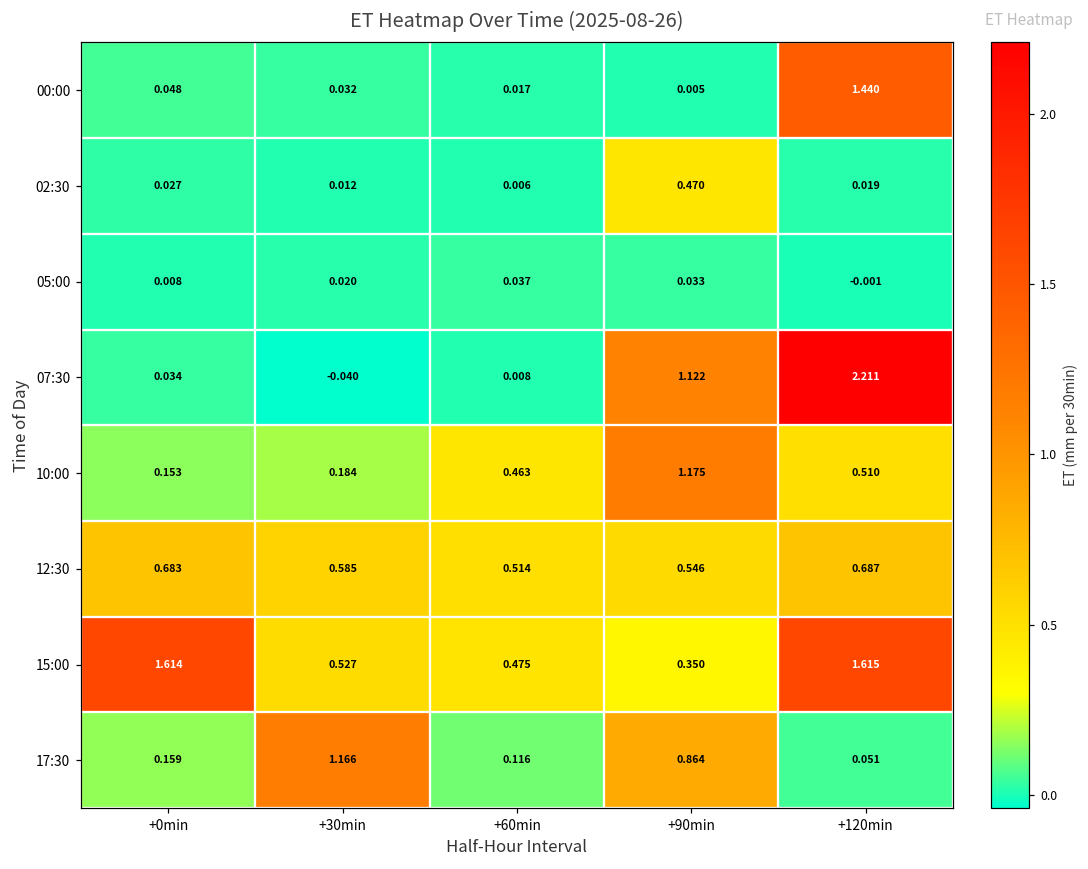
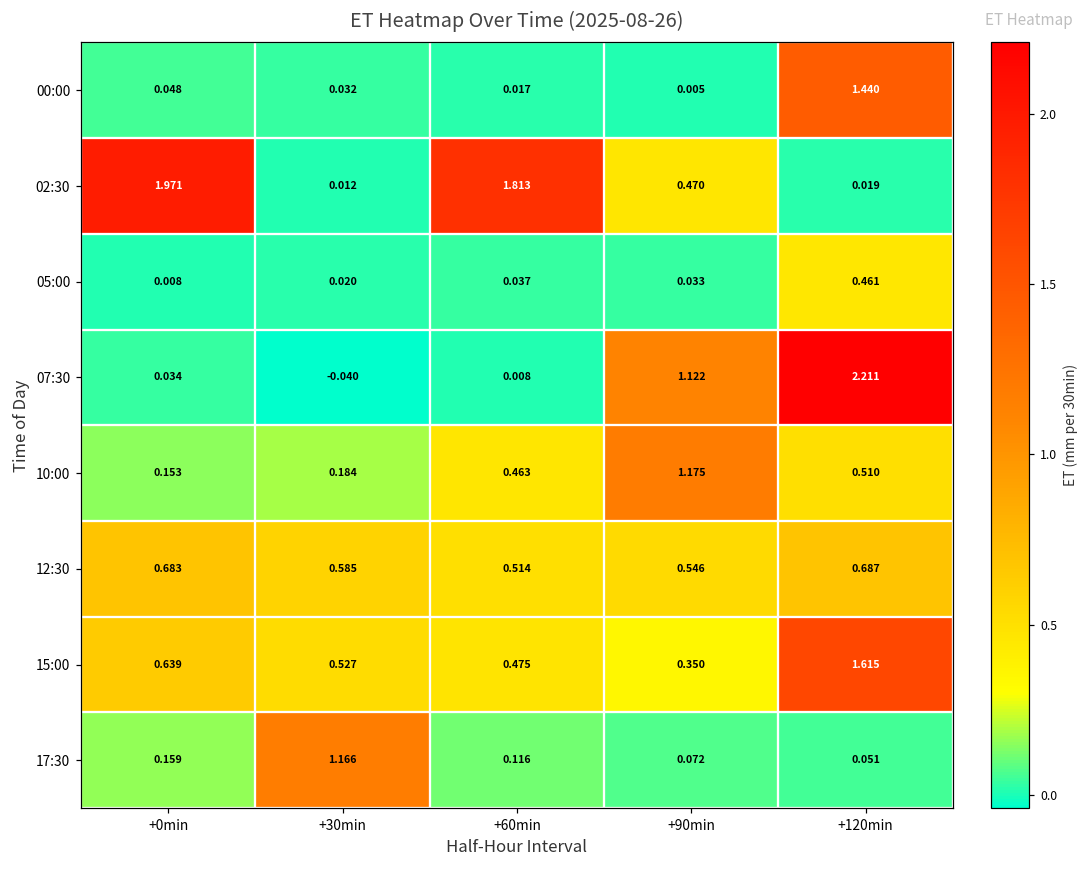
  {
    "00:00": {
      "+0min": 0.048,
      "+30min": 0.032,
      "+60min": 0.017,
      "+90min": 0.005,
      "+120min": 1.440
    },
    "02:30": {
-     "+0min": 0.027,
+     "+0min": 1.971,
      "+30min": 0.012,
-     "+60min": 0.006,
+     "+60min": 1.813,
      "+90min": 0.470,
      "+120min": 0.019
    },
    "05:00": {
      "+0min": 0.008,
      "+30min": 0.020,
      "+60min": 0.037,
      "+90min": 0.033,
-     "+120min": -0.001
+     "+120min": 0.461
    },
    "07:30": {
      "+0min": 0.034,
      "+30min": -0.040,
      "+60min": 0.008,
      "+90min": 1.122,
      "+120min": 2.211
    },
    "10:00": {
      "+0min": 0.153,
      "+30min": 0.184,
      "+60min": 0.463,
      "+90min": 1.175,
      "+120min": 0.510
    },
    "12:30": {
      "+0min": 0.683,
      "+30min": 0.585,
      "+60min": 0.514,
      "+90min": 0.546,
      "+120min": 0.687
    },
    "15:00": {
-     "+0min": 1.614,
+     "+0min": 0.639,
      "+30min": 0.527,
      "+60min": 0.475,
      "+90min": 0.350,
      "+120min": 1.615
    },
    "17:30": {
      "+0min": 0.159,
      "+30min": 1.166,
      "+60min": 0.116,
-     "+90min": 0.864,
+     "+90min": 0.072,
      "+120min": 0.051
    }
  }
